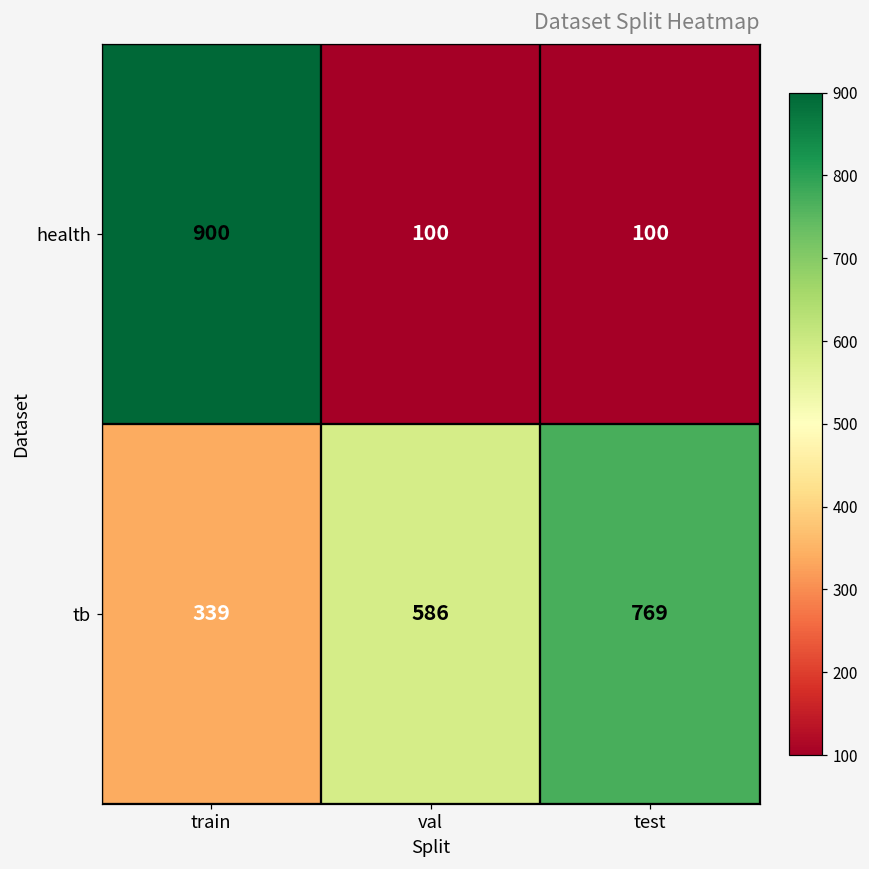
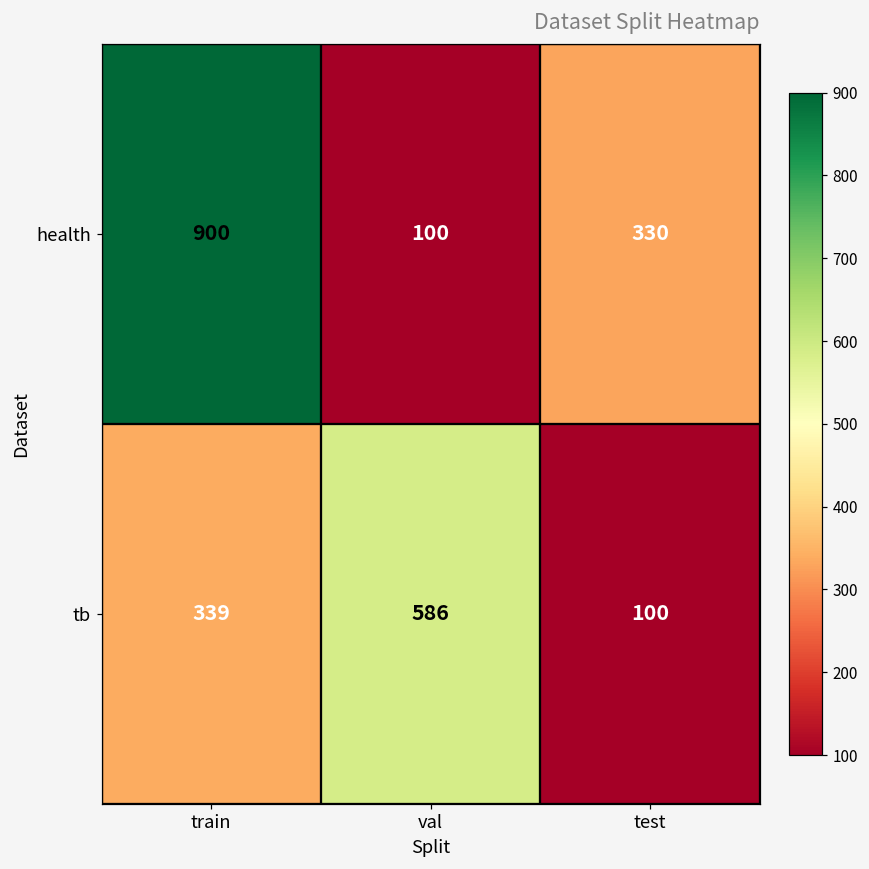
  {
    "health": {
      "train": 900,
      "val": 100,
-     "test": 100
+     "test": 330
    },
    "tb": {
      "train": 339,
      "val": 586,
-     "test": 769
+     "test": 100
    }
  }
